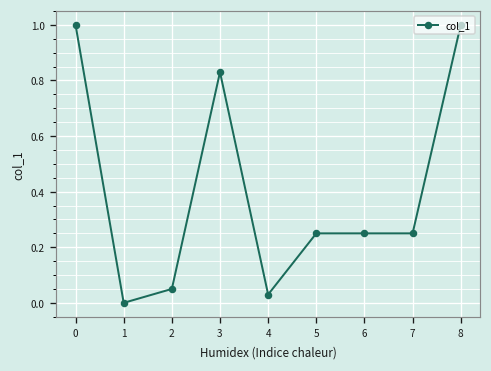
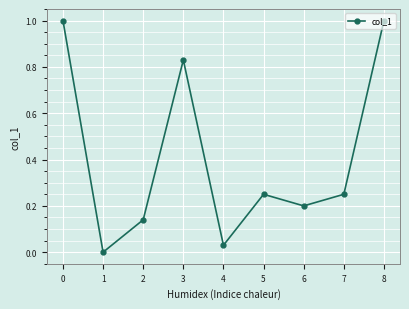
  {
    "0": 1.00,
    "1": 0.00,
-   "2": 0.05,
+   "2": 0.14,
    "3": 0.83,
    "4": 0.03,
    "5": 0.25,
-   "6": 0.25,
+   "6": 0.20,
    "7": 0.25
  }
